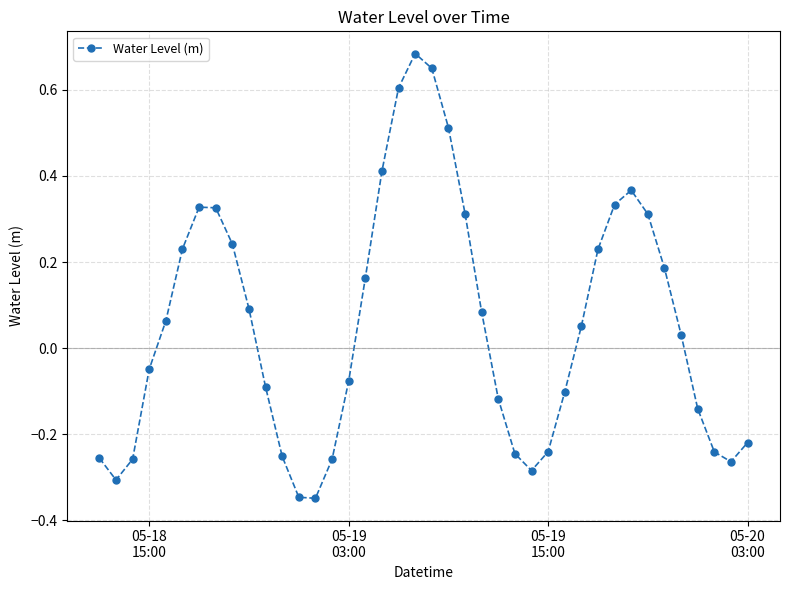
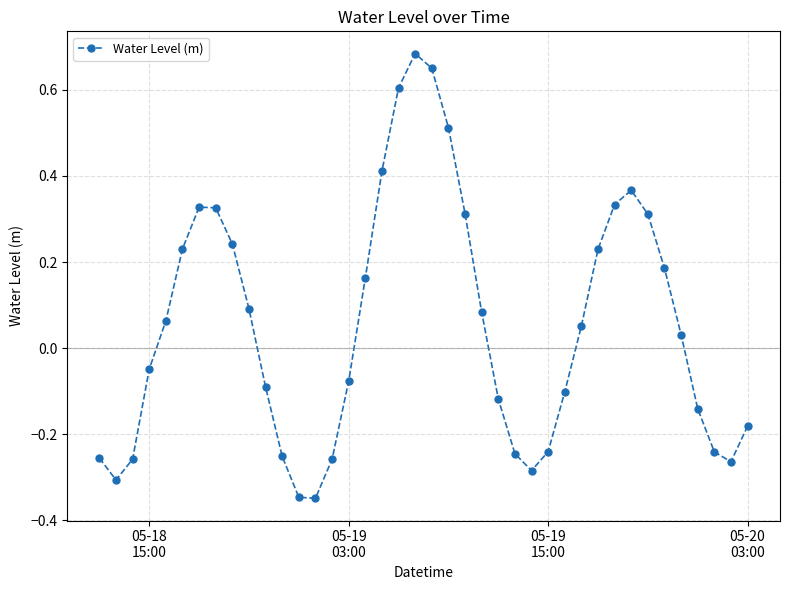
  {
    "05-18 15:00": -0.05,
    "05-19 03:00": -0.08,
    "05-19 15:00": -0.24,
-   "05-20 03:00": -0.22
+   "05-20 03:00": -0.18
  }
